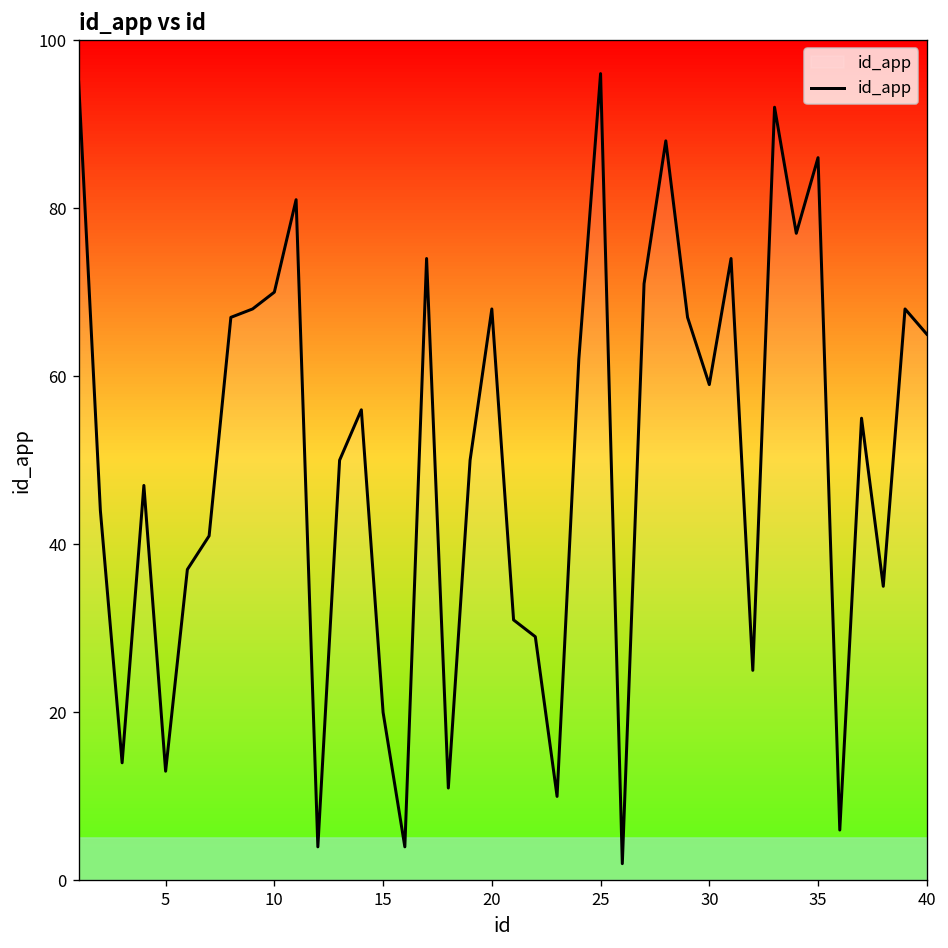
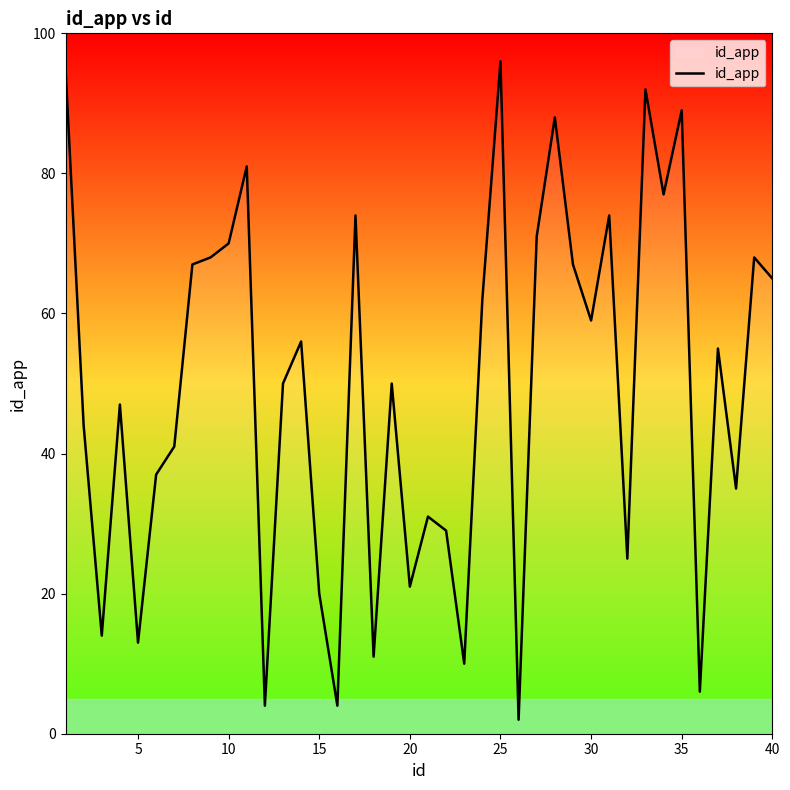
  {
    "5": 13,
    "10": 70,
    "15": 20,
-   "20": 68,
+   "20": 21,
    "25": 96,
    "30": 59,
-   "35": 86,
+   "35": 89,
    "40": 65
  }
